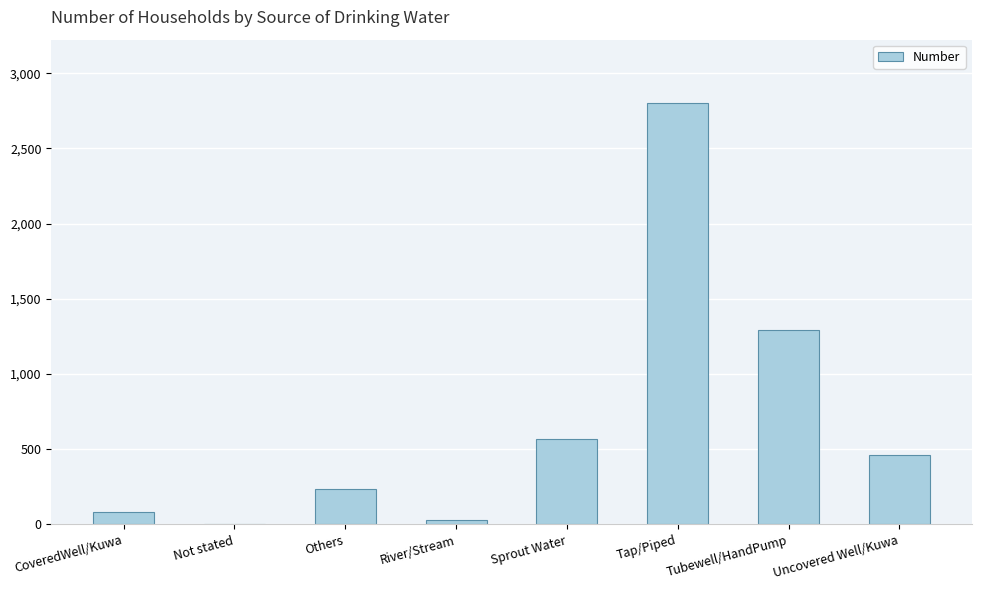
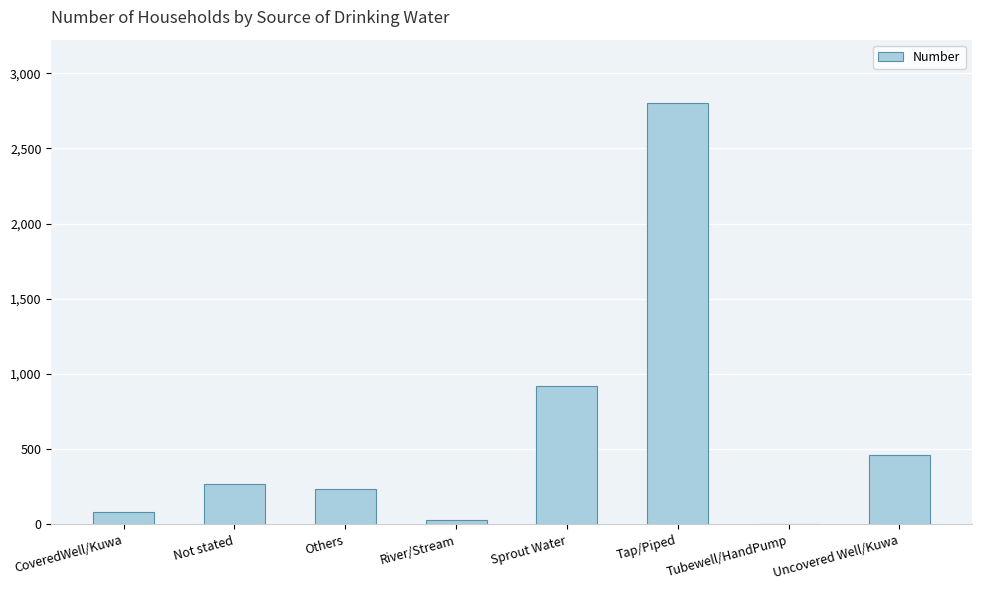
  {
    "CoveredWell/Kuwa": "80",
-   "Not stated": "10",
+   "Not stated": "270",
    "Others": "230",
    "River/Stream": "30",
-   "Sprout Water": "570",
+   "Sprout Water": "920",
    "Tap/Piped": "2,800",
-   "Tubewell/HandPump": "1,300",
+   "Tubewell/HandPump": "10",
    "Uncovered Well/Kuwa": "460"
  }
